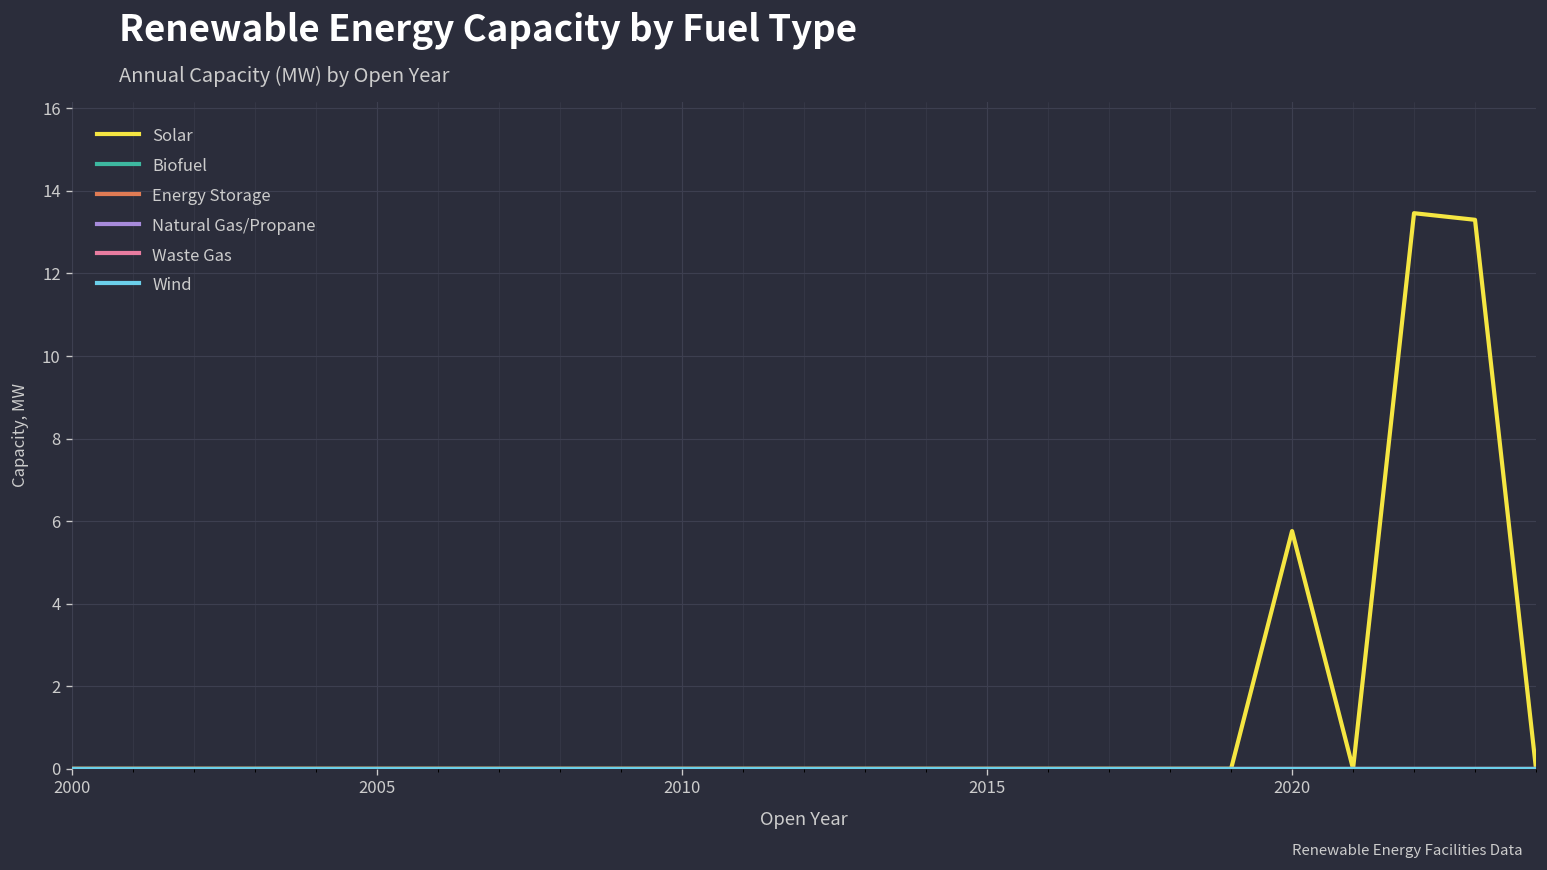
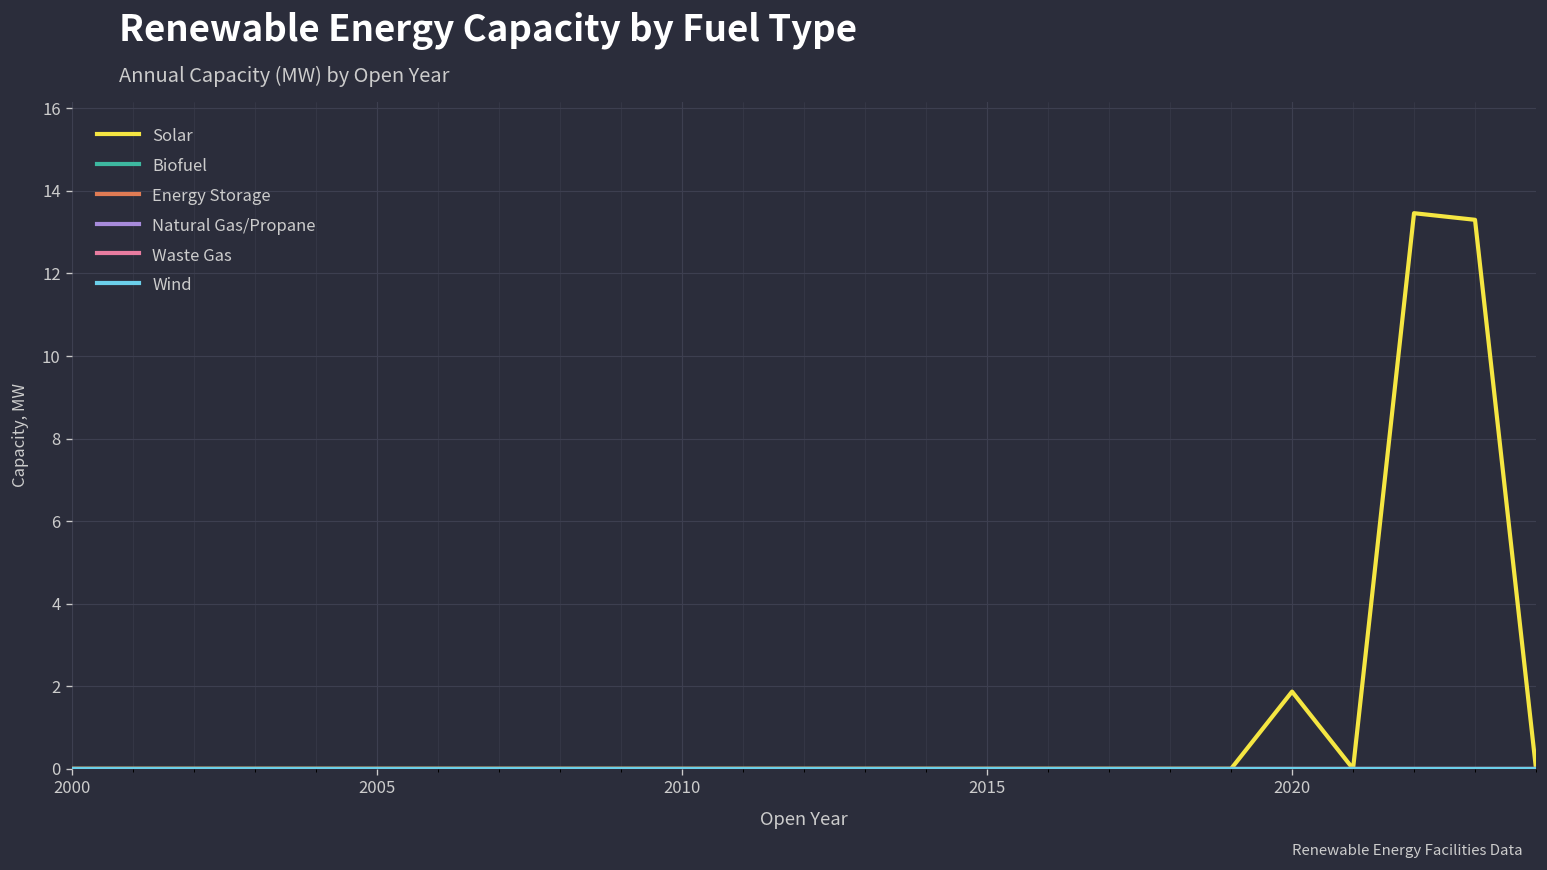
  {
    "Solar": {
-     "2020": 5.8
+     "2020": 1.9
    },
    "Wind": {
      "2020": 0.0
    }
  }
